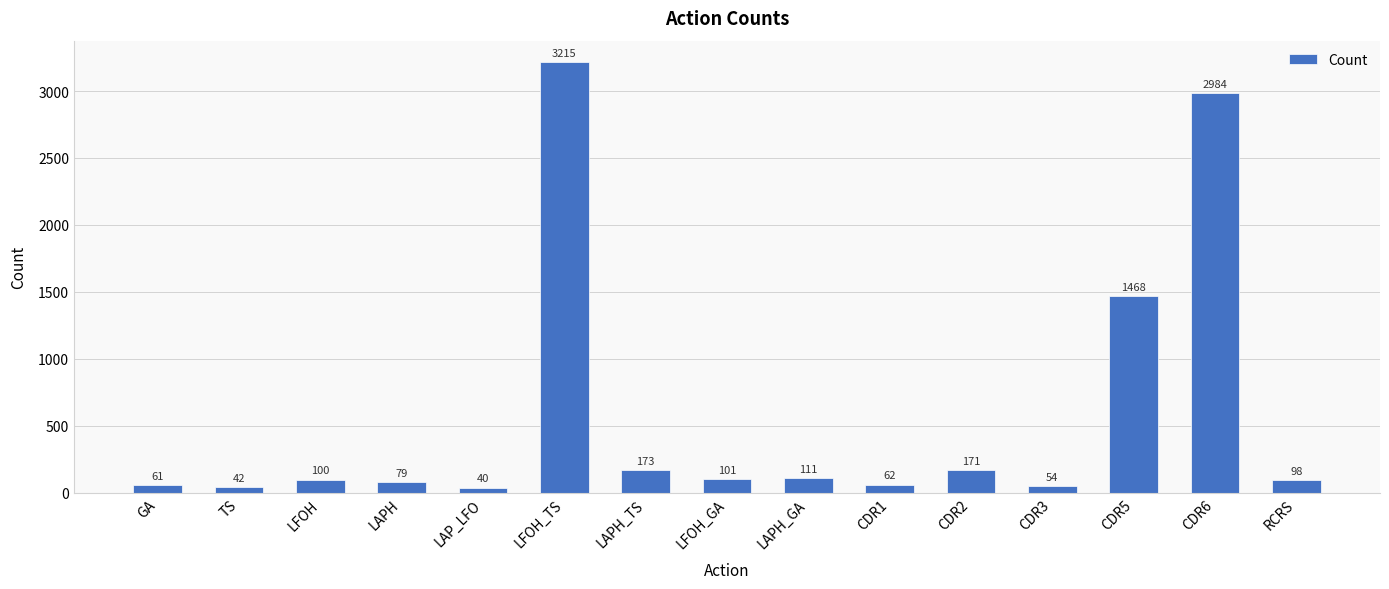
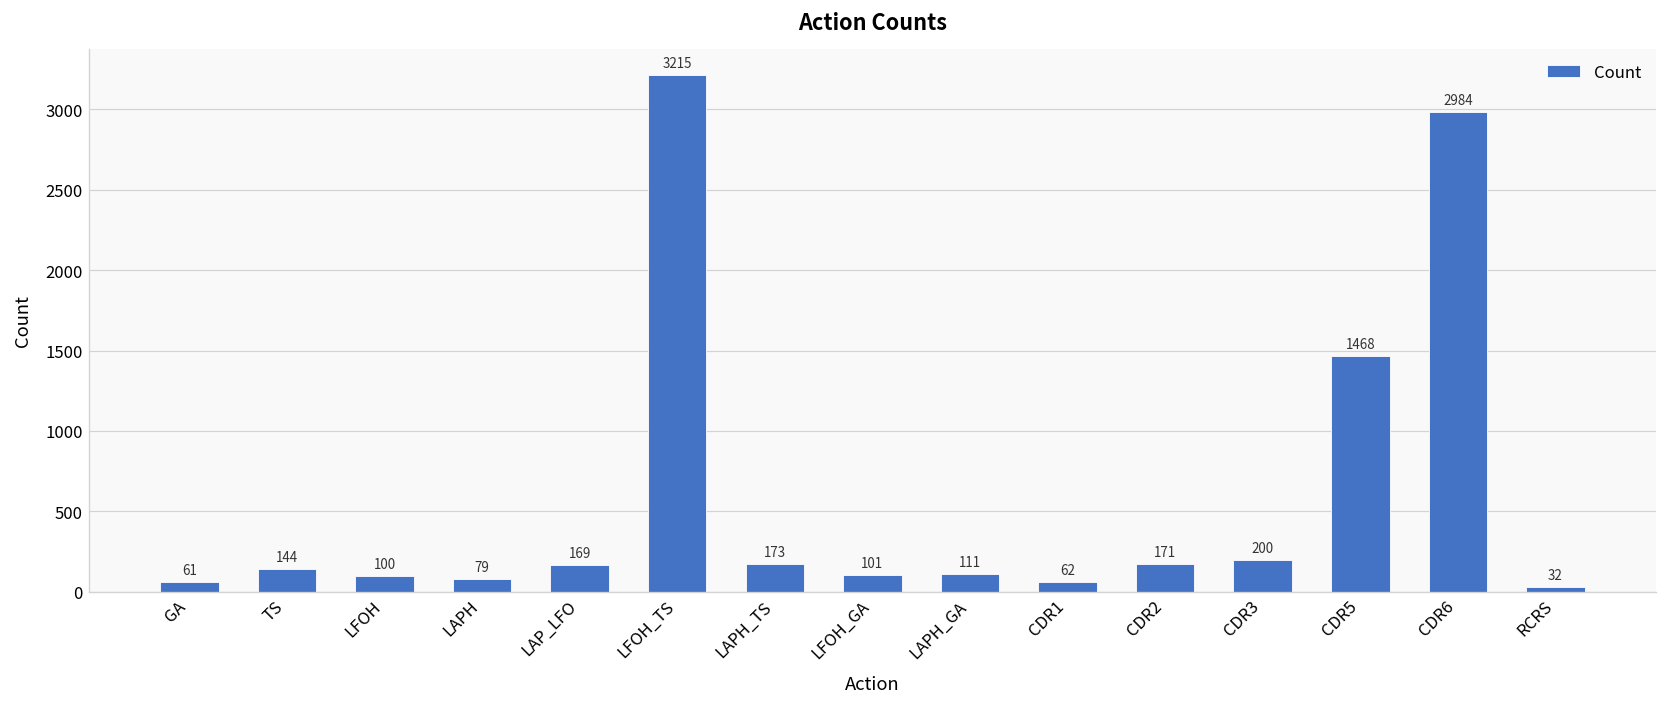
  {
    "GA": 61,
-   "TS": 42,
+   "TS": 144,
    "LFOH": 100,
    "LAPH": 79,
-   "LAP_LFO": 40,
+   "LAP_LFO": 169,
    "LFOH_TS": 3215,
    "LAPH_TS": 173,
    "LFOH_GA": 101,
    "LAPH_GA": 111,
    "CDR1": 62,
    "CDR2": 171,
-   "CDR3": 54,
+   "CDR3": 200,
    "CDR5": 1468,
    "CDR6": 2984,
-   "RCRS": 98
+   "RCRS": 32
  }
